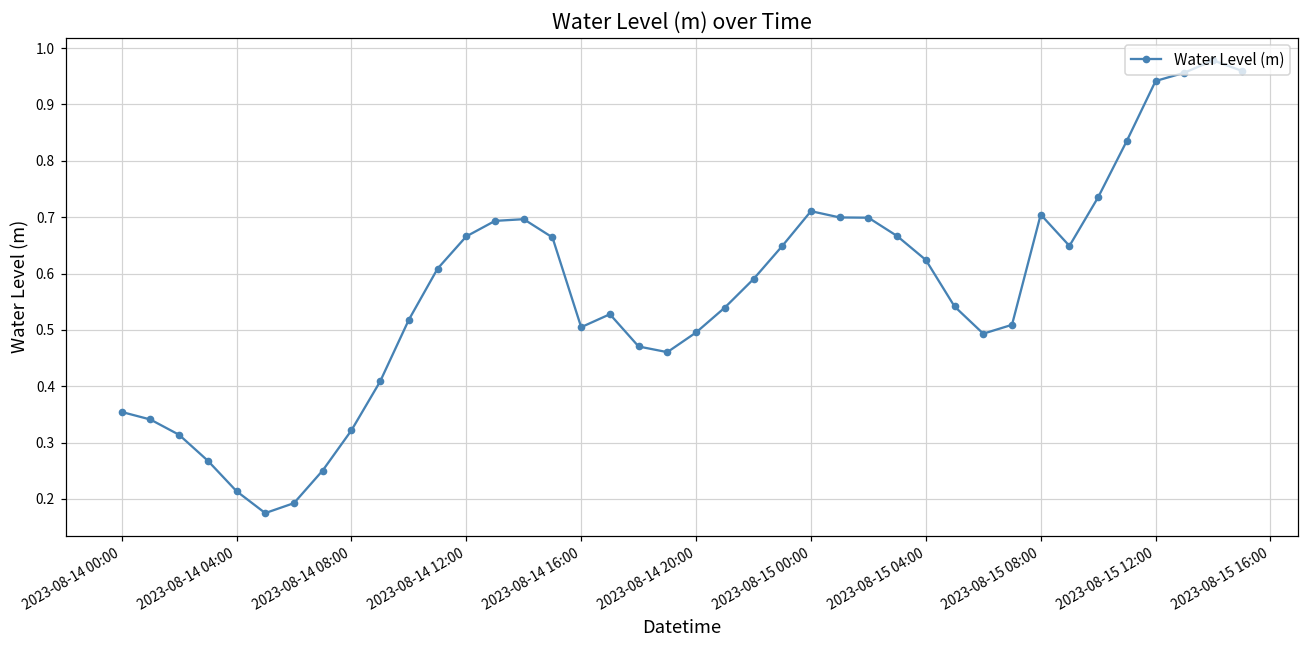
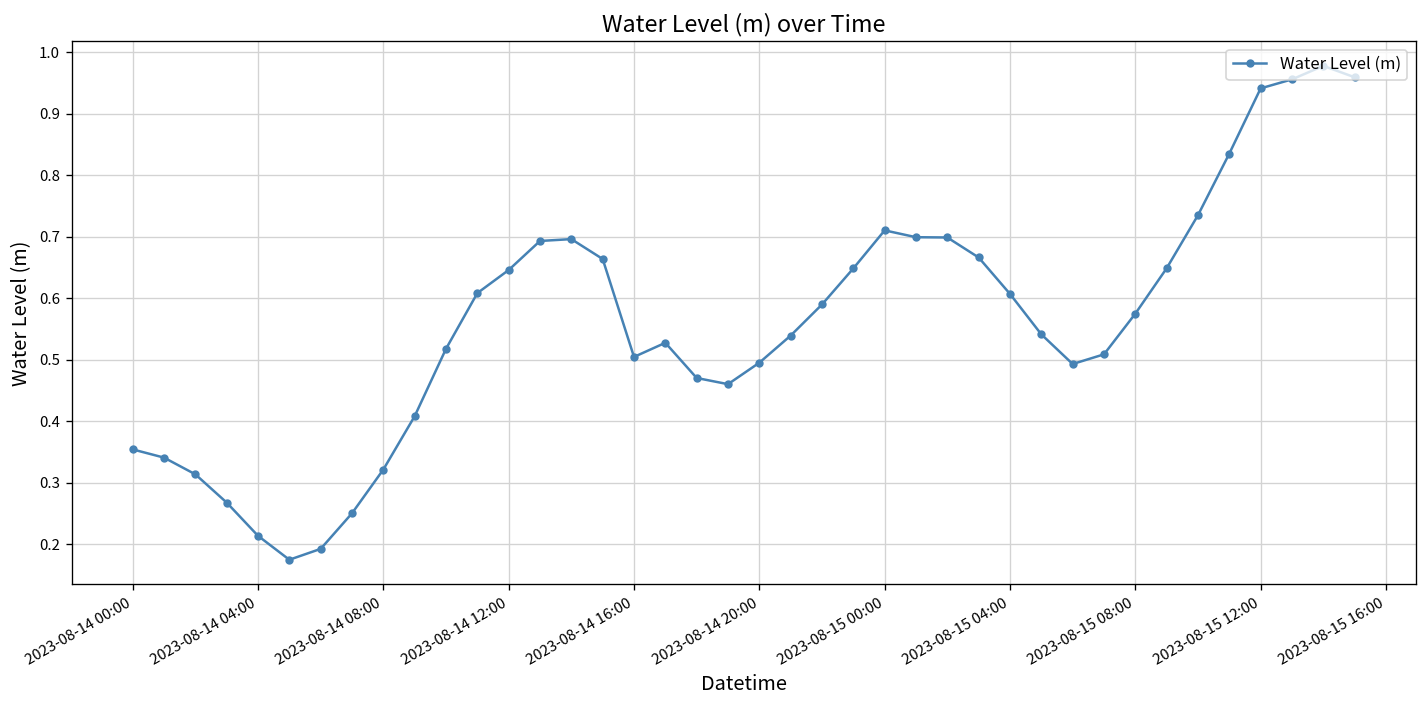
  {
    "2023-08-14 00:00": 0.35,
    "2023-08-14 04:00": 0.21,
    "2023-08-14 08:00": 0.32,
-   "2023-08-14 12:00": 0.67,
+   "2023-08-14 12:00": 0.65,
    "2023-08-14 16:00": 0.50,
    "2023-08-14 20:00": 0.50,
    "2023-08-15 00:00": 0.71,
-   "2023-08-15 04:00": 0.62,
-   "2023-08-15 08:00": 0.70,
+   "2023-08-15 04:00": 0.61,
+   "2023-08-15 08:00": 0.58,
    "2023-08-15 12:00": 0.94
  }
